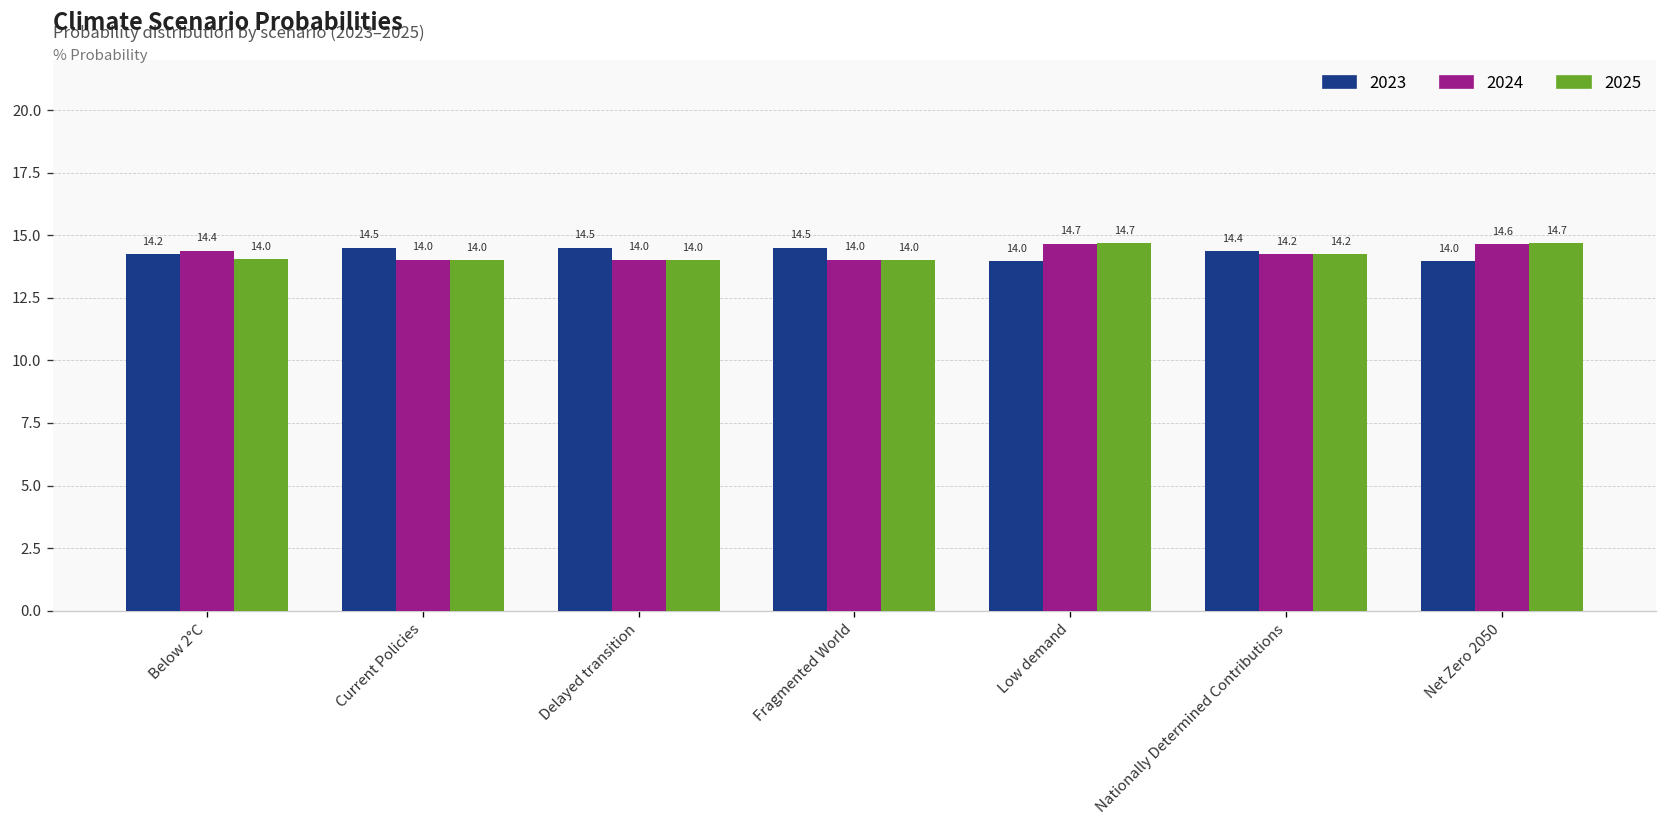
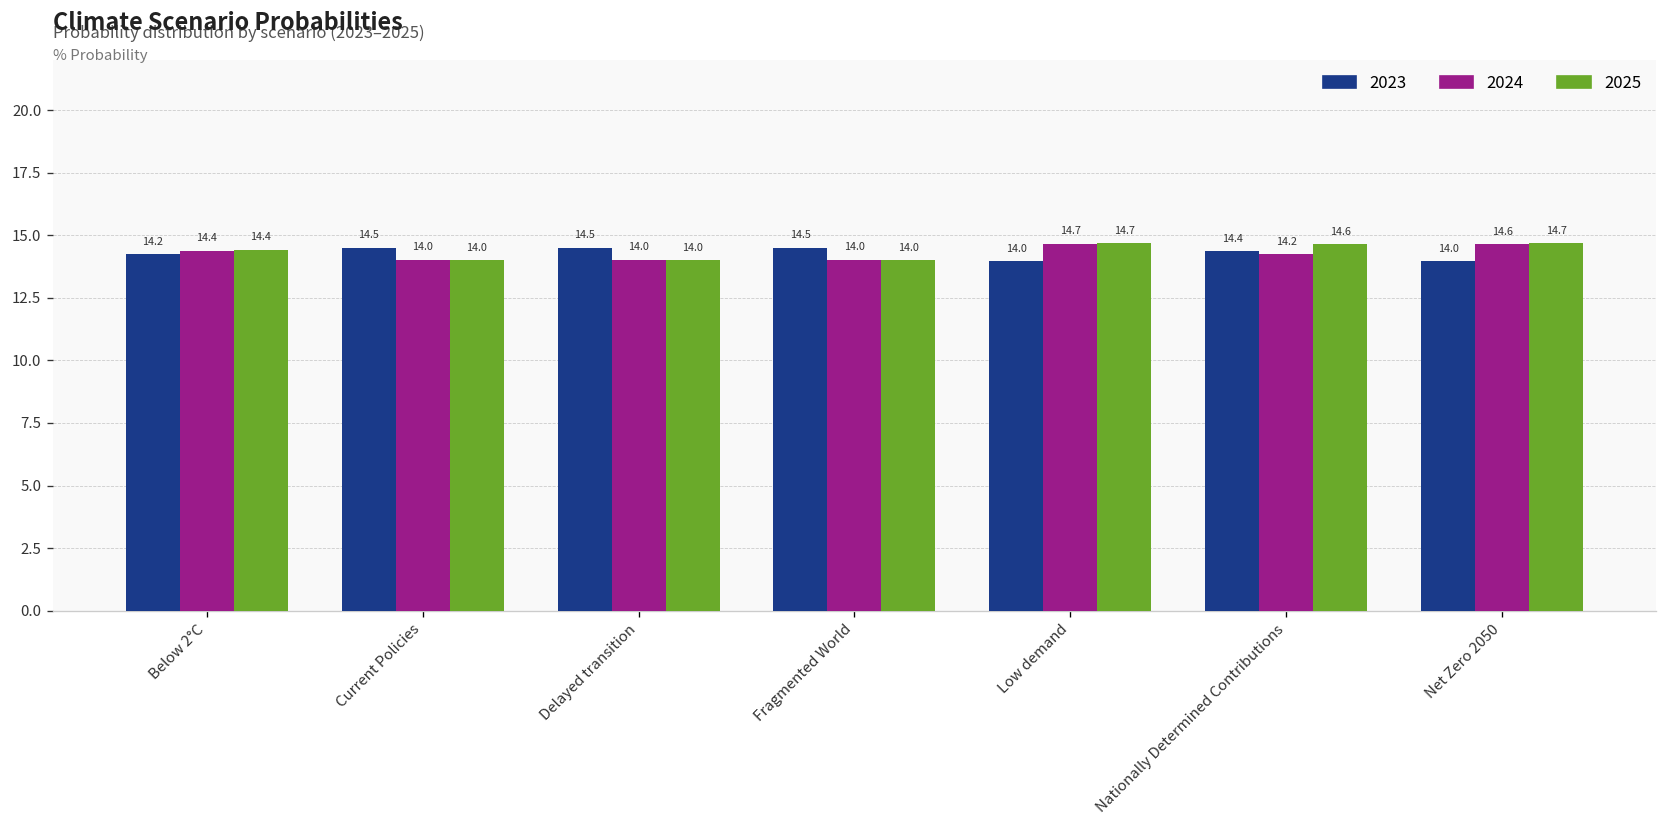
  {
    "2023": {
      "Below 2°C": 14.2,
      "Current Policies": 14.5,
      "Delayed transition": 14.5,
      "Fragmented World": 14.5,
      "Low demand": 14.0,
      "Nationally Determined Contributions": 14.4,
      "Net Zero 2050": 14.0
    },
    "2024": {
      "Below 2°C": 14.4,
      "Current Policies": 14.0,
      "Delayed transition": 14.0,
      "Fragmented World": 14.0,
      "Low demand": 14.7,
      "Nationally Determined Contributions": 14.2,
      "Net Zero 2050": 14.6
    },
    "2025": {
-     "Below 2°C": 14.0,
+     "Below 2°C": 14.4,
      "Current Policies": 14.0,
      "Delayed transition": 14.0,
      "Fragmented World": 14.0,
      "Low demand": 14.7,
-     "Nationally Determined Contributions": 14.2,
+     "Nationally Determined Contributions": 14.6,
      "Net Zero 2050": 14.7
    }
  }
